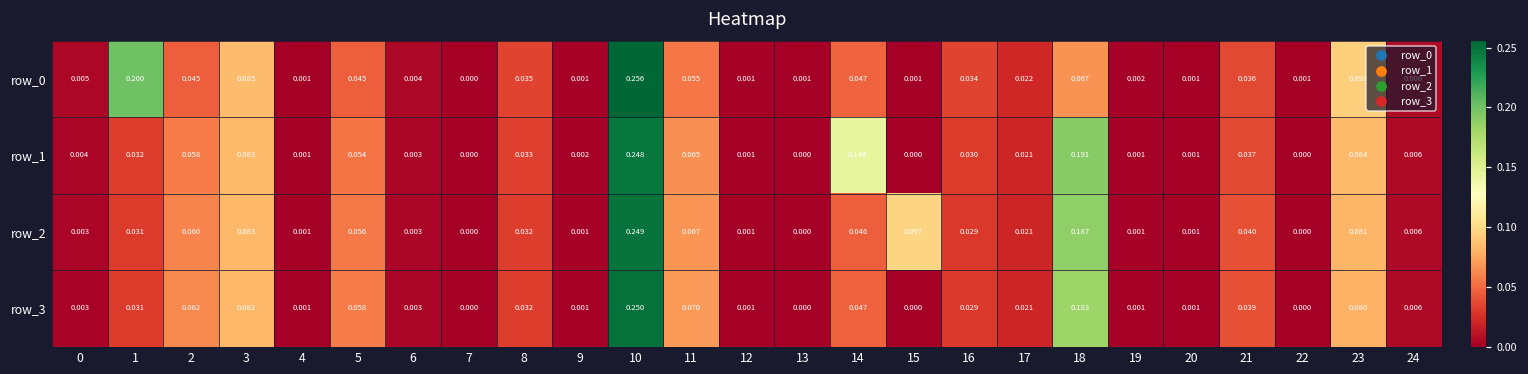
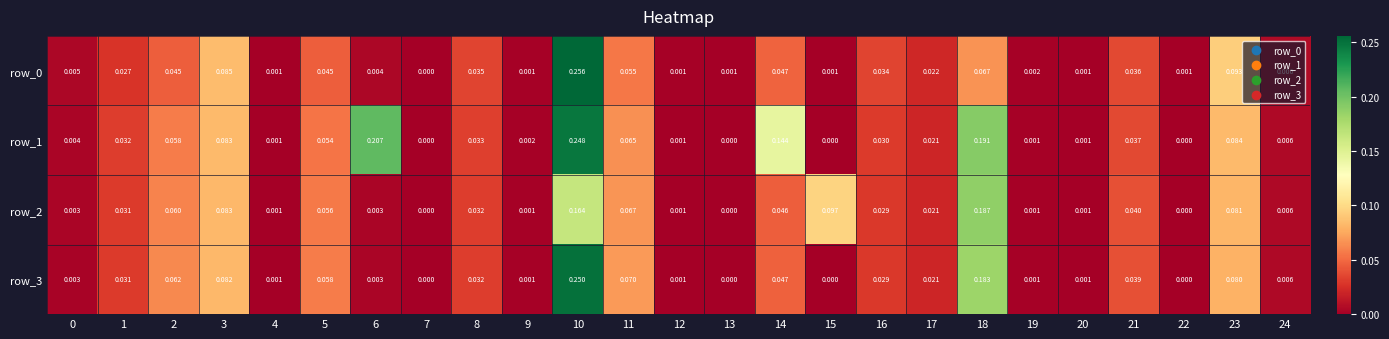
  {
    "row_0": {
      "0": 0.005,
-     "1": 0.200,
+     "1": 0.027,
      "2": 0.045,
      "3": 0.085,
      "4": 0.001,
      "5": 0.045,
      "6": 0.004,
      "7": 0.000,
      "8": 0.035,
      "9": 0.001,
      "10": 0.256,
      "11": 0.055,
      "12": 0.001,
      "13": 0.001,
      "14": 0.047,
      "15": 0.001,
      "16": 0.034,
      "17": 0.022,
      "18": 0.067,
      "19": 0.002,
      "20": 0.001,
      "21": 0.036,
      "22": 0.001
    },
    "row_1": {
      "0": 0.004,
      "1": 0.032,
      "2": 0.058,
      "3": 0.083,
      "4": 0.001,
      "5": 0.054,
-     "6": 0.003,
+     "6": 0.207,
      "7": 0.000,
      "8": 0.033,
      "9": 0.002,
      "10": 0.248,
      "11": 0.065,
      "12": 0.001,
      "13": 0.000,
      "14": 0.144,
      "15": 0.000,
      "16": 0.030,
      "17": 0.021,
      "18": 0.191,
      "19": 0.001,
      "20": 0.001,
      "21": 0.037,
      "22": 0.000,
      "23": 0.084,
      "24": 0.006
    },
    "row_2": {
      "0": 0.003,
      "1": 0.031,
      "2": 0.060,
      "3": 0.083,
      "4": 0.001,
      "5": 0.056,
      "6": 0.003,
      "7": 0.000,
      "8": 0.032,
      "9": 0.001,
-     "10": 0.249,
+     "10": 0.164,
      "11": 0.067,
      "12": 0.001,
      "13": 0.000,
      "14": 0.046,
      "15": 0.097,
      "16": 0.029,
      "17": 0.021,
      "18": 0.187,
      "19": 0.001,
      "20": 0.001,
      "21": 0.040,
      "22": 0.000,
      "23": 0.081,
      "24": 0.006
    },
    "row_3": {
      "0": 0.003,
      "1": 0.031,
      "2": 0.062,
      "3": 0.082,
      "4": 0.001,
      "5": 0.058,
      "6": 0.003,
      "7": 0.000,
      "8": 0.032,
      "9": 0.001,
      "10": 0.250,
      "11": 0.070,
      "12": 0.001,
      "13": 0.000,
      "14": 0.047,
      "15": 0.000,
      "16": 0.029,
      "17": 0.021,
      "18": 0.183,
      "19": 0.001,
      "20": 0.001,
      "21": 0.039,
      "22": 0.000,
      "23": 0.080,
      "24": 0.006
    }
  }
